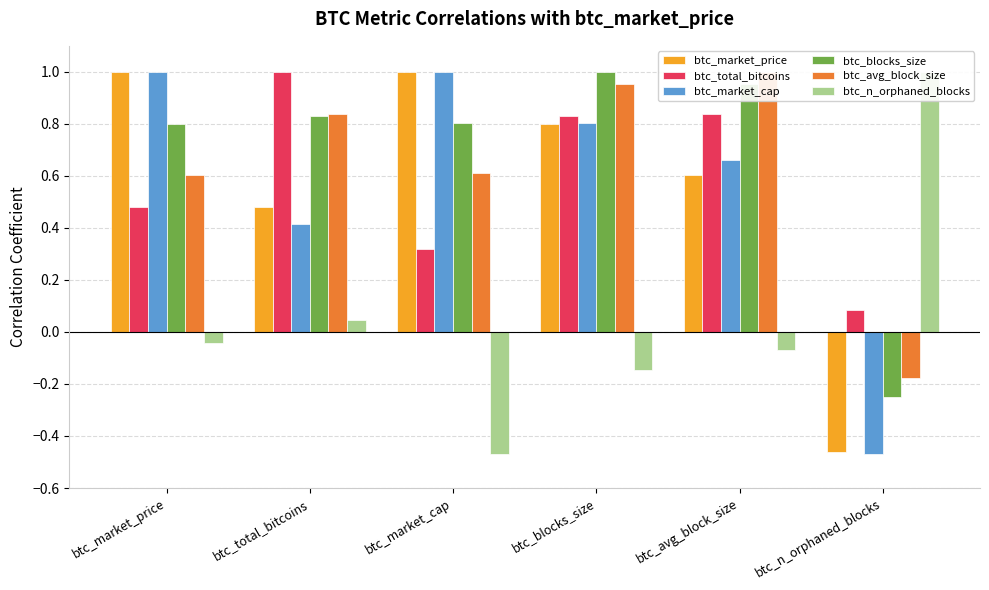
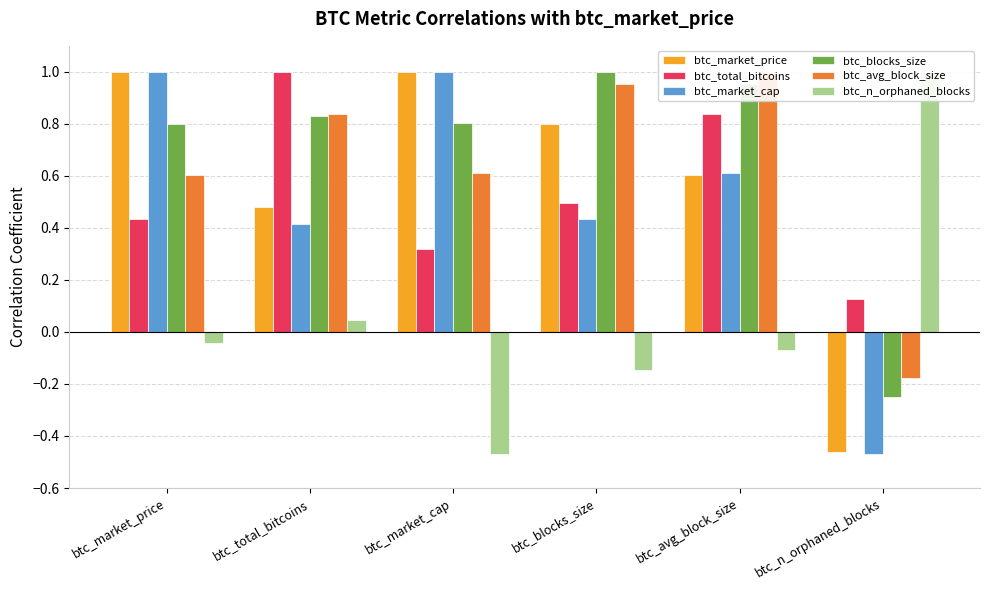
  {
    "btc_total_bitcoins": {
-     "btc_market_price": 0.48,
+     "btc_market_price": 0.44,
      "btc_total_bitcoins": 1.00,
      "btc_market_cap": 0.32,
-     "btc_blocks_size": 0.83,
+     "btc_blocks_size": 0.49,
      "btc_avg_block_size": 0.84,
-     "btc_n_orphaned_blocks": 0.08
+     "btc_n_orphaned_blocks": 0.13
    },
    "btc_market_cap": {
      "btc_market_price": 1.00,
      "btc_total_bitcoins": 0.41,
      "btc_market_cap": 1.00,
-     "btc_blocks_size": 0.80,
-     "btc_avg_block_size": 0.66,
+     "btc_blocks_size": 0.43,
+     "btc_avg_block_size": 0.61,
      "btc_n_orphaned_blocks": -0.47
    },
    "btc_blocks_size": {
      "btc_market_price": 0.80,
      "btc_total_bitcoins": 0.83,
      "btc_market_cap": 0.80,
      "btc_blocks_size": 1.00,
      "btc_n_orphaned_blocks": -0.25
    },
    "btc_n_orphaned_blocks": {
      "btc_market_price": -0.04,
      "btc_total_bitcoins": 0.05,
      "btc_market_cap": -0.47,
      "btc_blocks_size": -0.15,
      "btc_avg_block_size": -0.07
    }
  }
